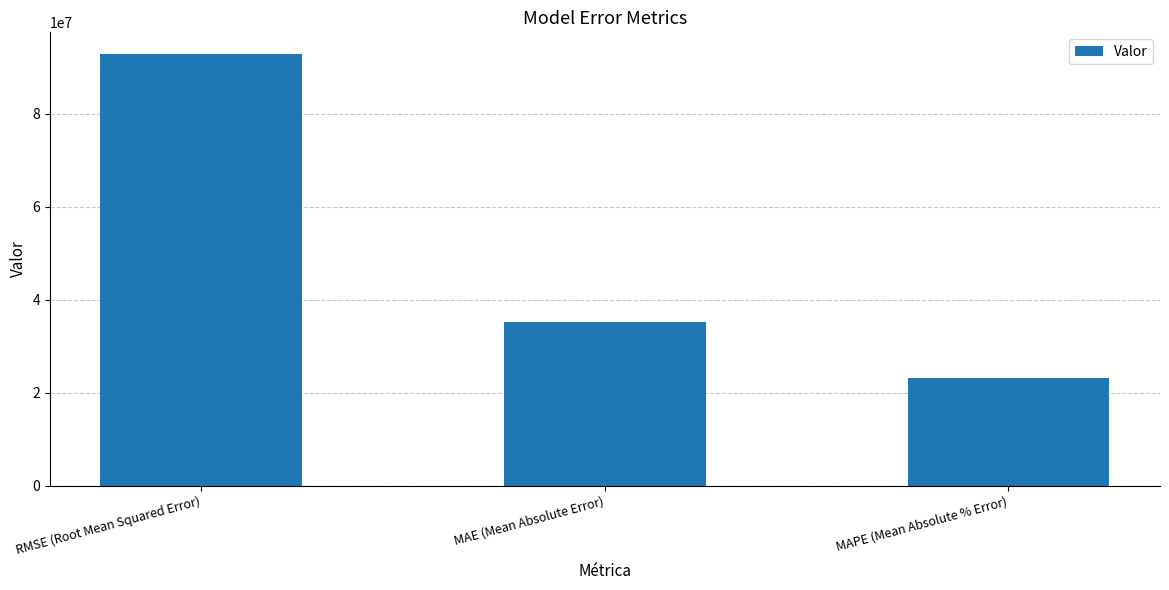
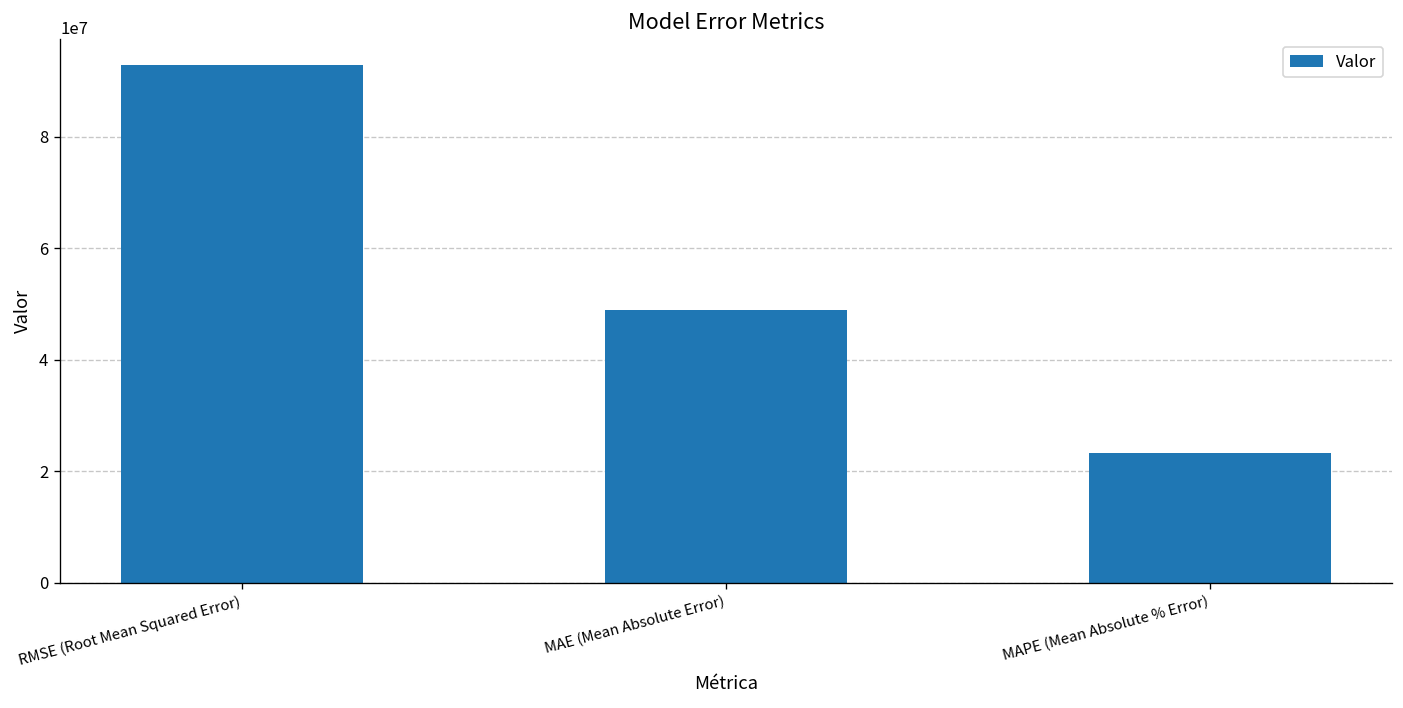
  {
    "RMSE (Root Mean Squared Error)": 93000000,
-   "MAE (Mean Absolute Error)": 35000000,
+   "MAE (Mean Absolute Error)": 49000000,
    "MAPE (Mean Absolute % Error)": 23000000
  }
